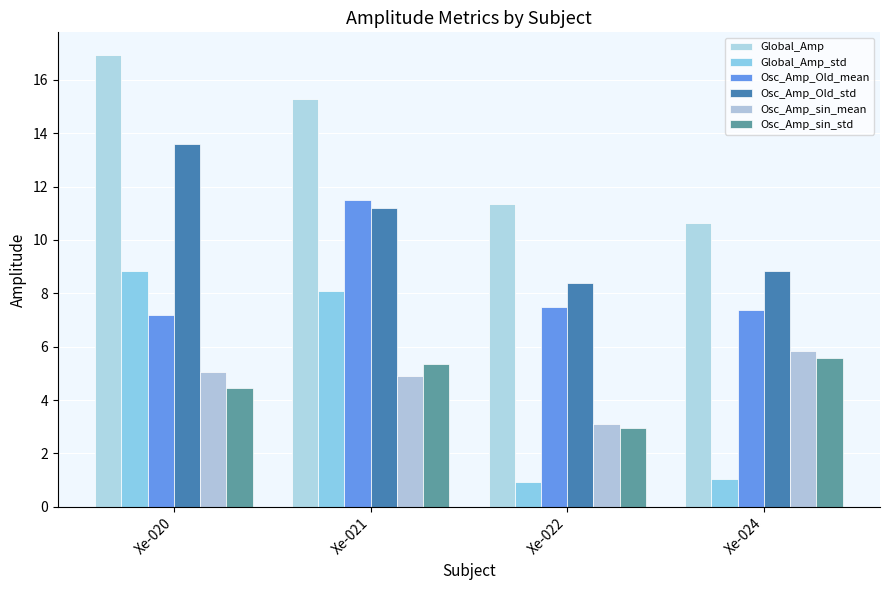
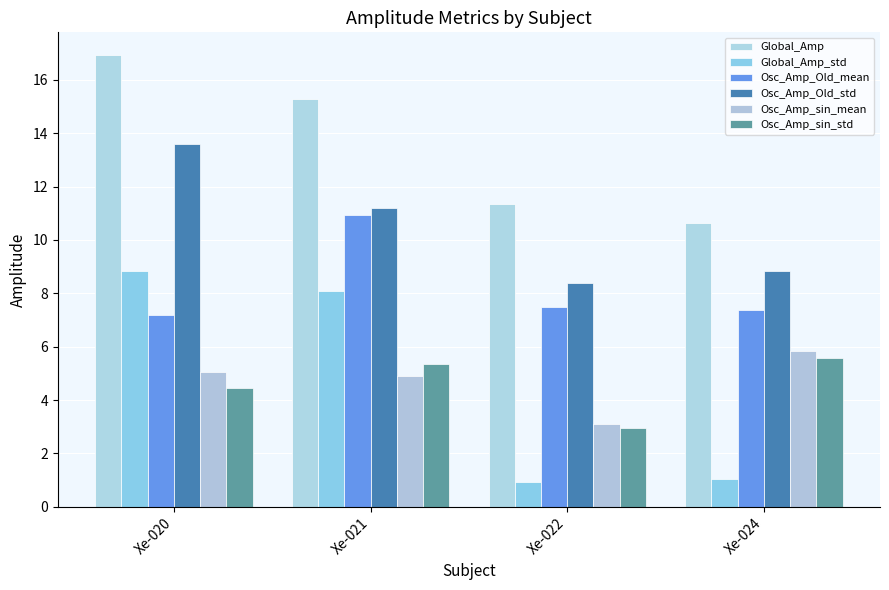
  {
    "Osc_Amp_Old_mean": {
      "Xe-020": 7.2,
-     "Xe-021": 11.5,
+     "Xe-021": 10.9,
      "Xe-022": 7.5,
      "Xe-024": 7.4
    }
  }
